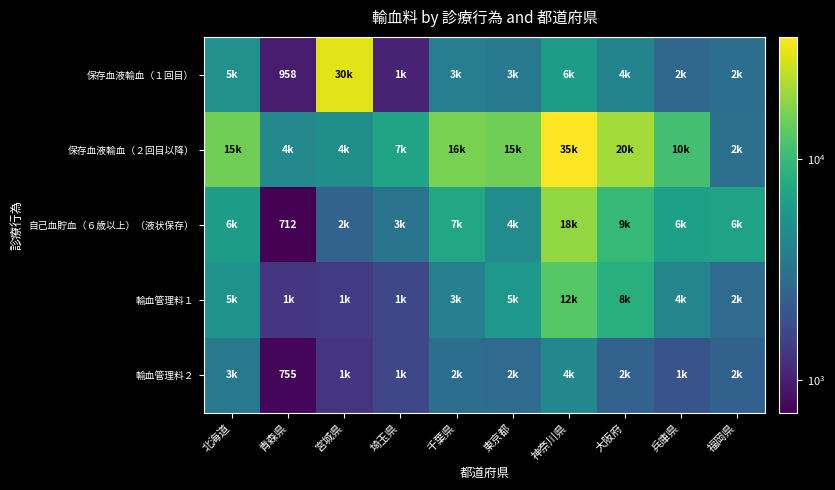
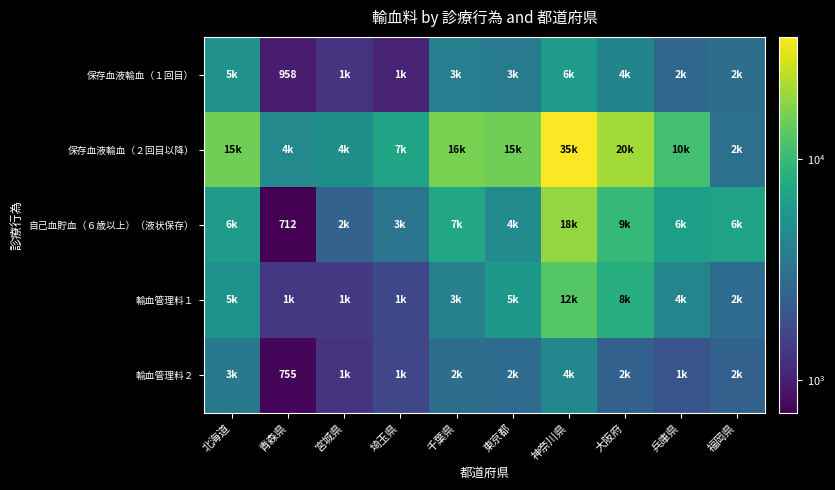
  {
    "保存血液輸血（１回目）": {
      "北海道": "5k",
      "青森県": "958",
-     "宮城県": "30k",
+     "宮城県": "1k",
      "埼玉県": "1k",
      "千葉県": "3k",
      "東京都": "3k",
      "神奈川県": "6k",
      "大阪府": "4k",
      "兵庫県": "2k",
      "福岡県": "2k"
    },
    "保存血液輸血（２回目以降）": {
      "北海道": "15k",
      "青森県": "4k",
      "宮城県": "4k",
      "埼玉県": "7k",
      "千葉県": "16k",
      "東京都": "15k",
      "神奈川県": "35k",
      "大阪府": "20k",
      "兵庫県": "10k",
      "福岡県": "2k"
    },
    "自己血貯血（６歳以上）（液状保存）": {
      "北海道": "6k",
      "青森県": "712",
      "宮城県": "2k",
      "埼玉県": "3k",
      "千葉県": "7k",
      "東京都": "4k",
      "神奈川県": "18k",
      "大阪府": "9k",
      "兵庫県": "6k",
      "福岡県": "6k"
    },
    "輸血管理料１": {
      "北海道": "5k",
      "青森県": "1k",
      "宮城県": "1k",
      "埼玉県": "1k",
      "千葉県": "3k",
      "東京都": "5k",
      "神奈川県": "12k",
      "大阪府": "8k",
      "兵庫県": "4k",
      "福岡県": "2k"
    },
    "輸血管理料２": {
      "北海道": "3k",
      "青森県": "755",
      "宮城県": "1k",
      "埼玉県": "1k",
      "千葉県": "2k",
      "東京都": "2k",
      "神奈川県": "4k",
      "大阪府": "2k",
      "兵庫県": "1k",
      "福岡県": "2k"
    }
  }
